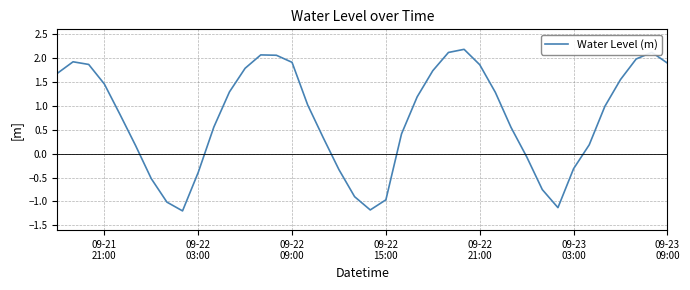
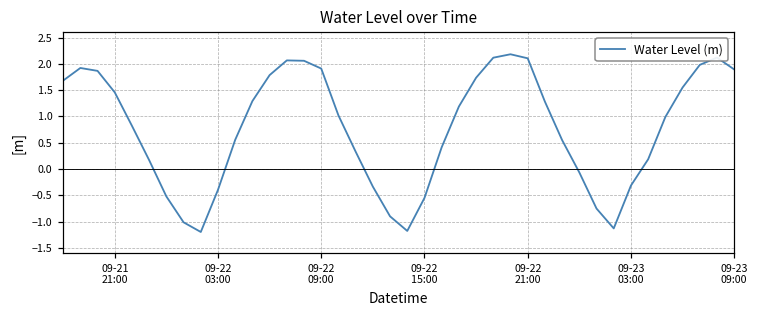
  {
    "09-21 21:00": 1.5,
    "09-22 03:00": -0.4,
    "09-22 09:00": 1.9,
-   "09-22 15:00": -1.0,
-   "09-22 21:00": 1.9,
+   "09-22 15:00": -0.6,
+   "09-22 21:00": 2.1,
    "09-23 03:00": -0.3,
    "09-23 09:00": 1.9
  }
